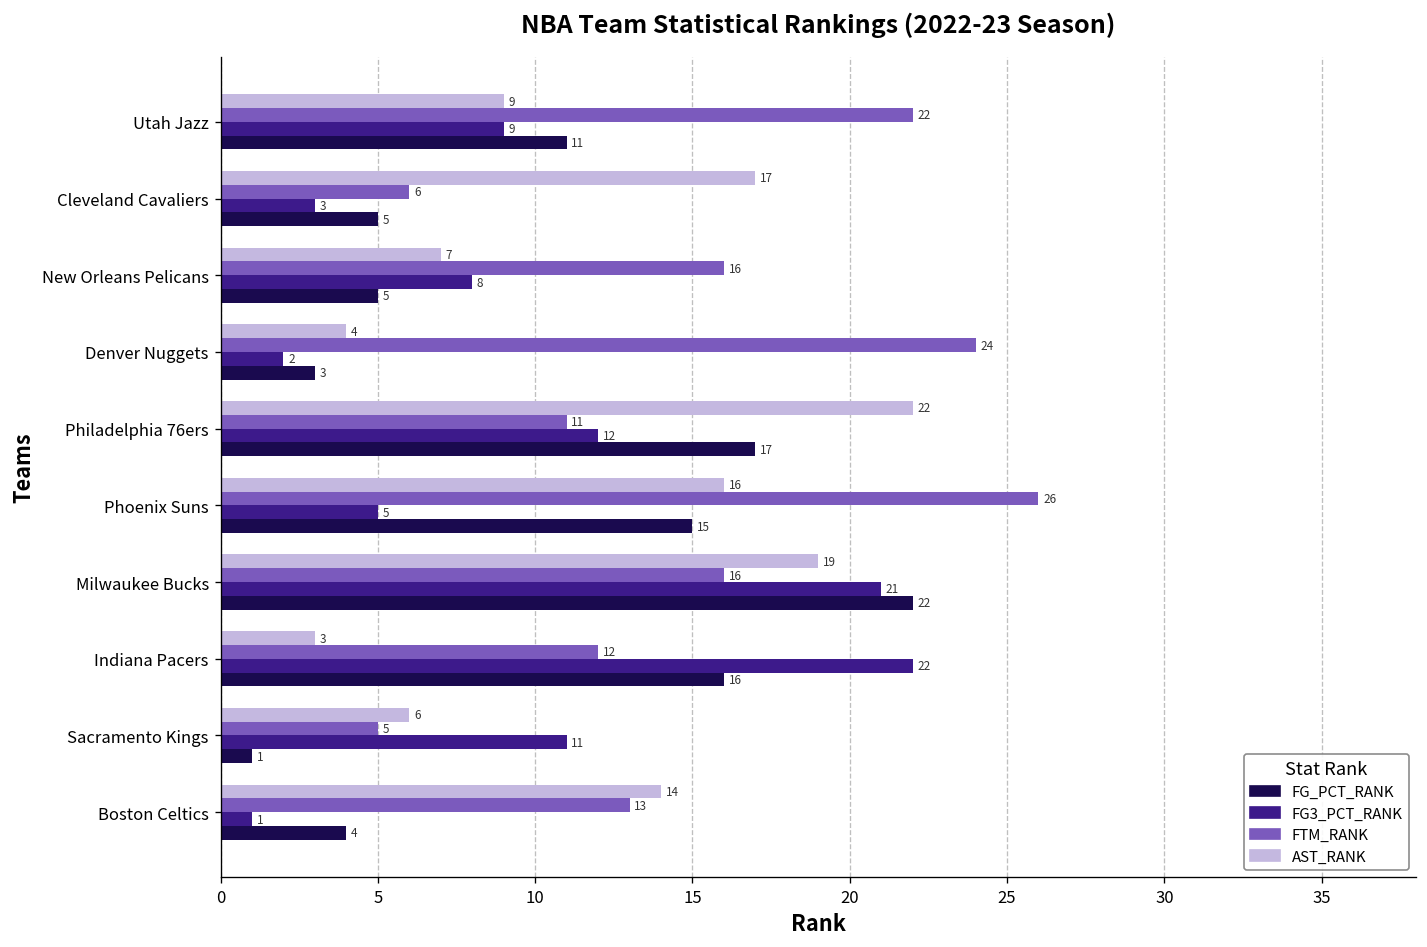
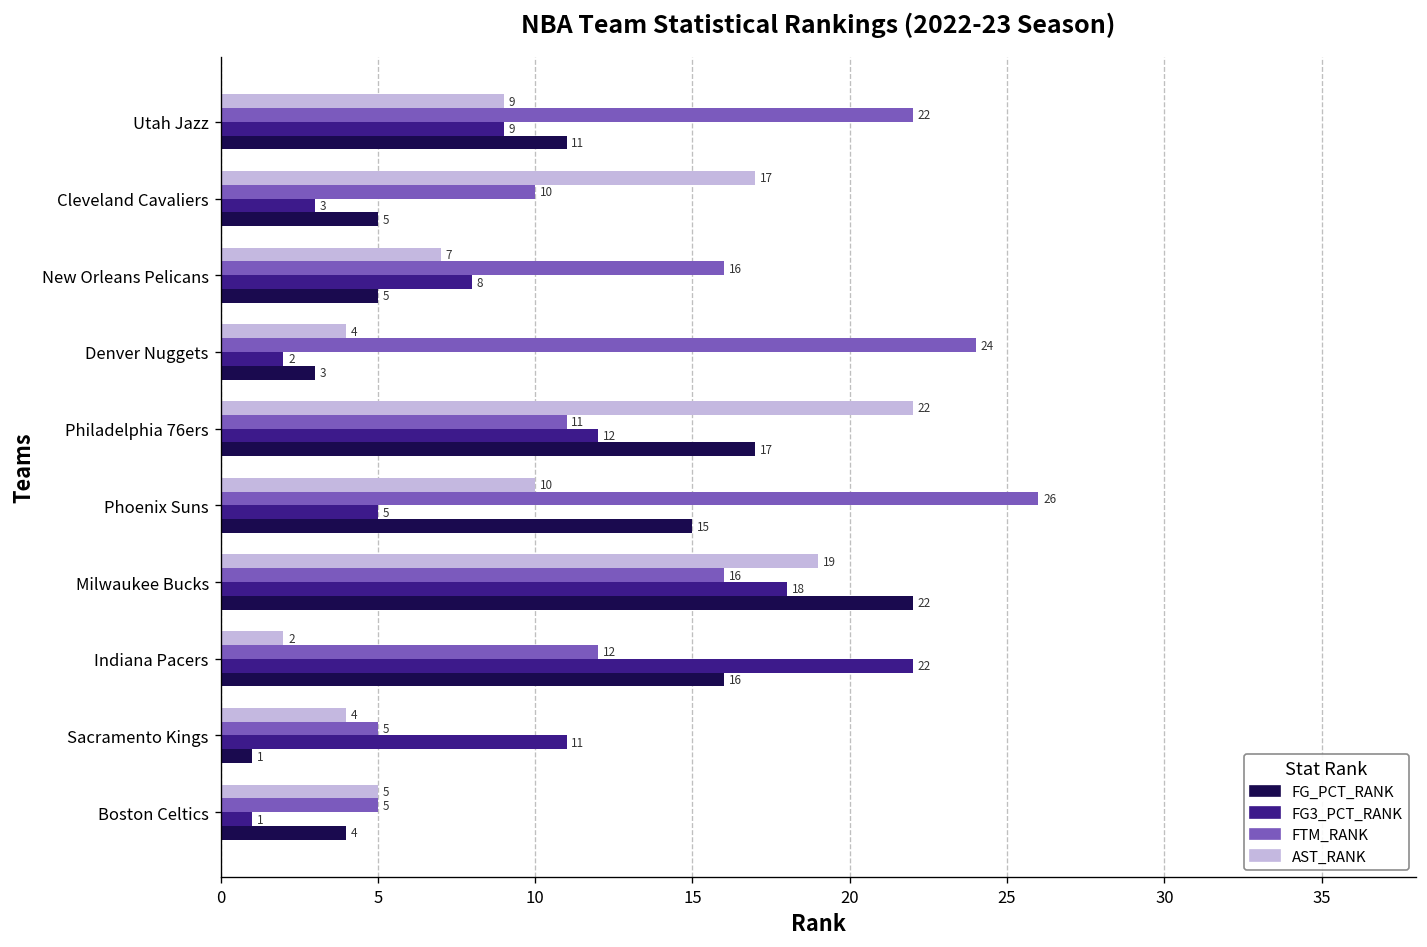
  {
    "FG_PCT_RANK": {
      "Utah Jazz": 11,
      "Cleveland Cavaliers": 5,
      "New Orleans Pelicans": 5,
      "Denver Nuggets": 3,
      "Philadelphia 76ers": 17,
      "Phoenix Suns": 15,
      "Milwaukee Bucks": 22,
      "Indiana Pacers": 16,
      "Sacramento Kings": 1,
      "Boston Celtics": 4
    },
    "FG3_PCT_RANK": {
      "Utah Jazz": 9,
      "Cleveland Cavaliers": 3,
      "New Orleans Pelicans": 8,
      "Denver Nuggets": 2,
      "Philadelphia 76ers": 12,
      "Phoenix Suns": 5,
-     "Milwaukee Bucks": 21,
+     "Milwaukee Bucks": 18,
      "Indiana Pacers": 22,
      "Sacramento Kings": 11,
      "Boston Celtics": 1
    },
    "FTM_RANK": {
      "Utah Jazz": 22,
-     "Cleveland Cavaliers": 6,
+     "Cleveland Cavaliers": 10,
      "New Orleans Pelicans": 16,
      "Denver Nuggets": 24,
      "Philadelphia 76ers": 11,
      "Phoenix Suns": 26,
      "Milwaukee Bucks": 16,
      "Indiana Pacers": 12,
      "Sacramento Kings": 5,
-     "Boston Celtics": 13
+     "Boston Celtics": 5
    },
    "AST_RANK": {
      "Utah Jazz": 9,
      "Cleveland Cavaliers": 17,
      "New Orleans Pelicans": 7,
      "Denver Nuggets": 4,
      "Philadelphia 76ers": 22,
-     "Phoenix Suns": 16,
+     "Phoenix Suns": 10,
      "Milwaukee Bucks": 19,
-     "Indiana Pacers": 3,
-     "Sacramento Kings": 6,
-     "Boston Celtics": 14
+     "Indiana Pacers": 2,
+     "Sacramento Kings": 4,
+     "Boston Celtics": 5
    }
  }
